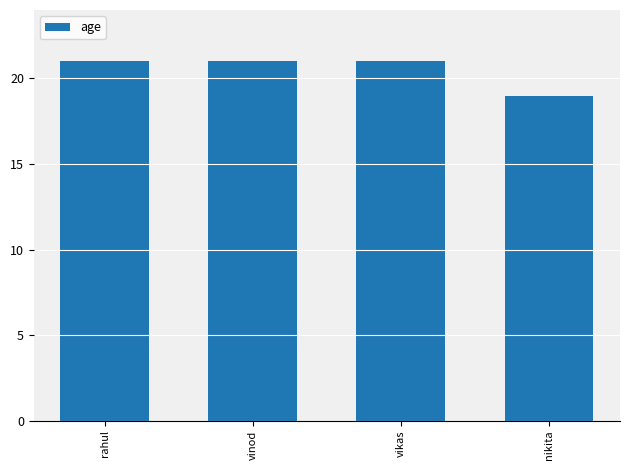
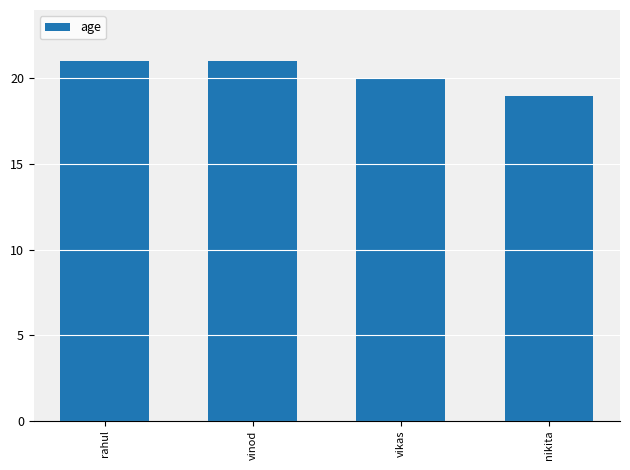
  {
    "rahul": 21,
    "vinod": 21,
-   "vikas": 21,
+   "vikas": 20,
    "nikita": 19
  }
